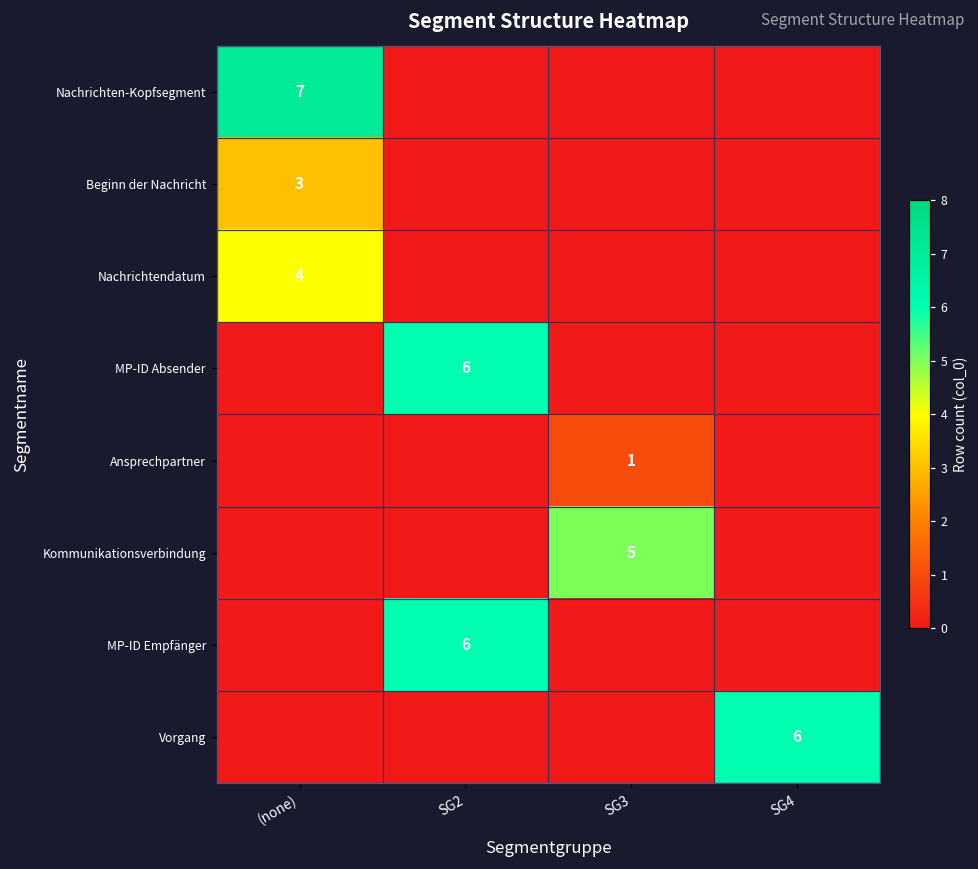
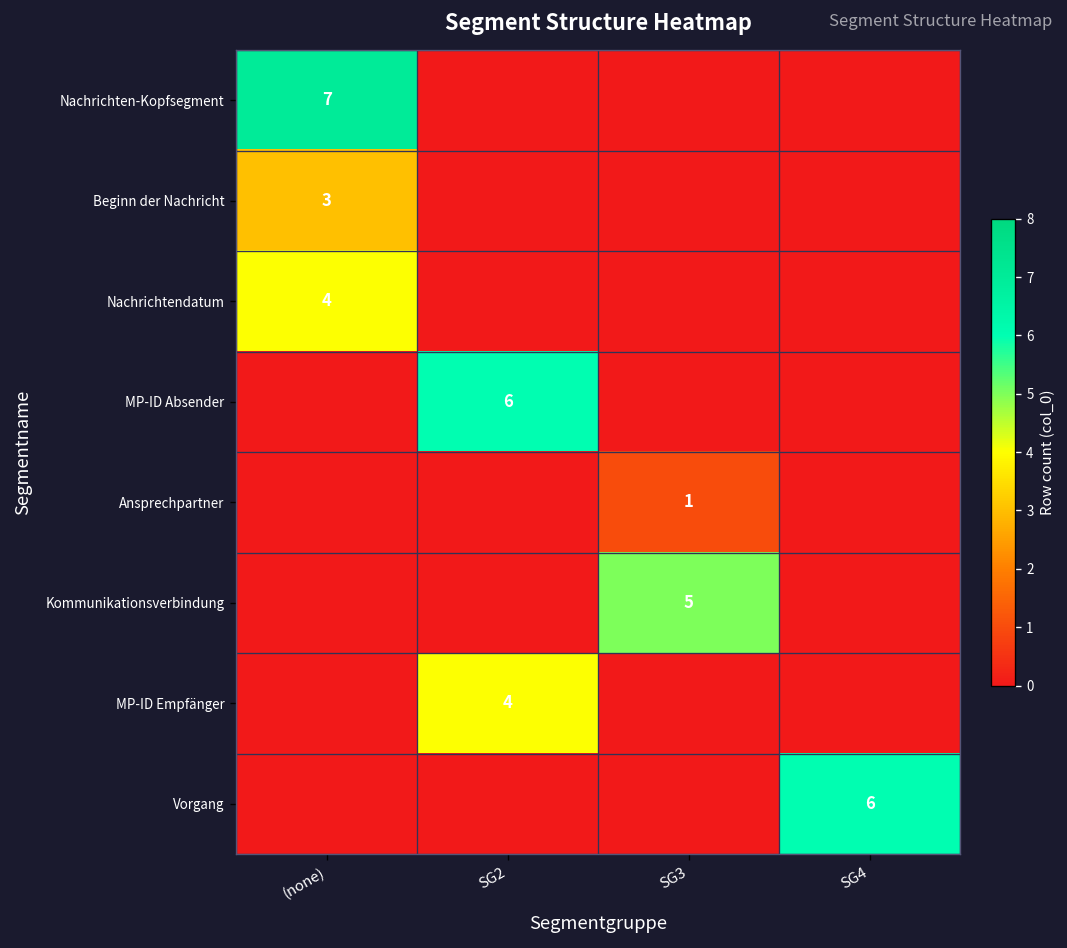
  {
    "Nachrichten-Kopfsegment": {
      "(none)": 7
    },
    "Beginn der Nachricht": {
      "(none)": 3
    },
    "Nachrichtendatum": {
      "(none)": 4
    },
    "MP-ID Absender": {
      "SG2": 6
    },
    "Ansprechpartner": {
      "SG3": 1
    },
    "Kommunikationsverbindung": {
      "SG3": 5
    },
    "MP-ID Empfänger": {
-     "SG2": 6
+     "SG2": 4
    },
    "Vorgang": {
      "SG4": 6
    }
  }
